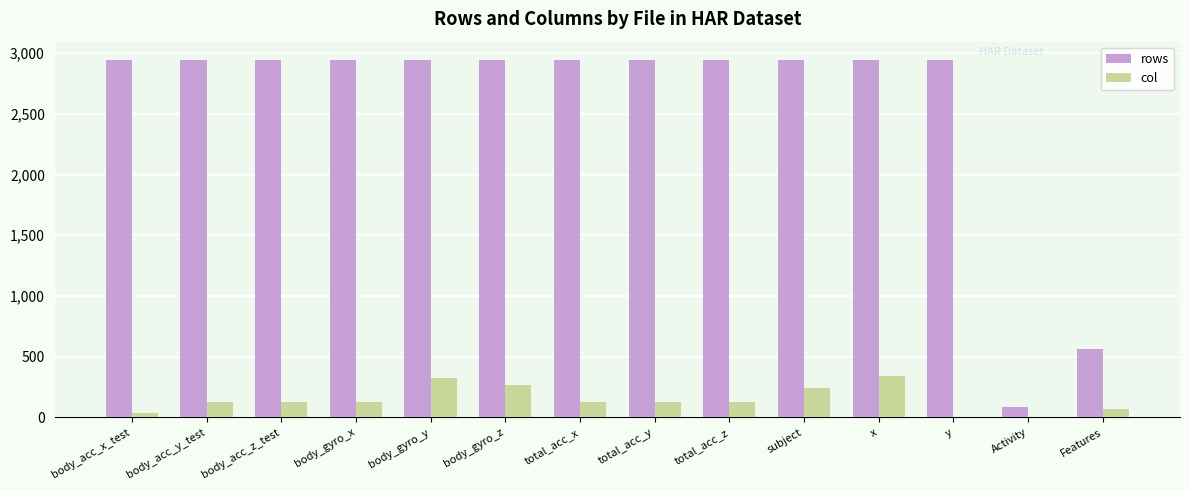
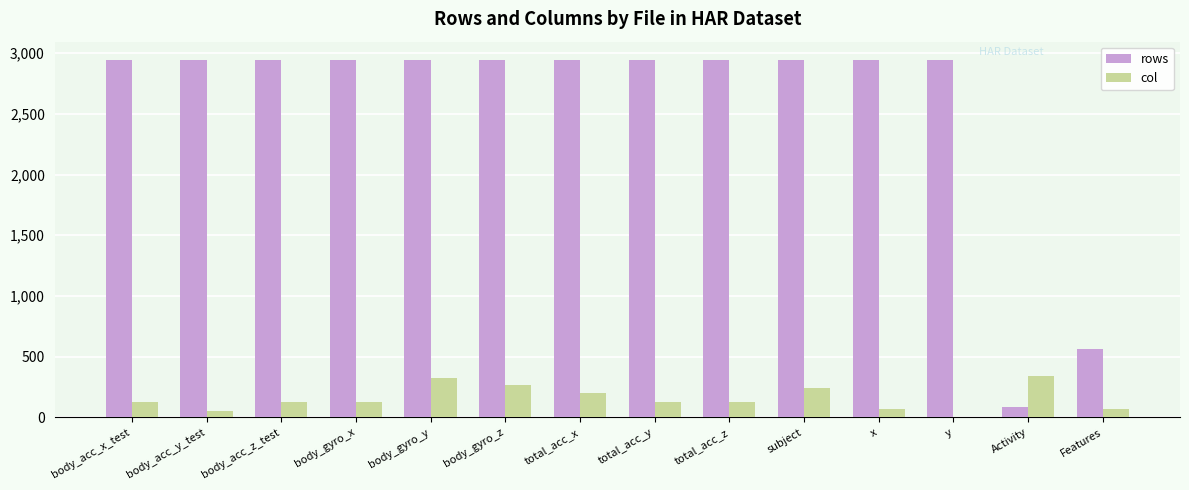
  {
    "rows": {
      "body_acc_x_test": "2,950",
      "body_acc_y_test": "2,950",
      "body_acc_z_test": "2,950",
      "body_gyro_x": "2,950",
      "body_gyro_y": "2,950",
      "body_gyro_z": "2,950",
      "total_acc_x": "2,950",
      "total_acc_y": "2,950",
      "total_acc_z": "2,950",
      "subject": "2,950",
      "x": "2,950",
      "y": "2,950",
      "Activity": "90",
      "Features": "560"
    },
    "col": {
-     "body_acc_x_test": "30",
-     "body_acc_y_test": "130",
+     "body_acc_x_test": "130",
+     "body_acc_y_test": "50",
      "body_acc_z_test": "130",
      "body_gyro_x": "130",
      "body_gyro_y": "330",
      "body_gyro_z": "270",
-     "total_acc_x": "130",
+     "total_acc_x": "200",
      "total_acc_y": "130",
      "total_acc_z": "130",
      "subject": "240",
-     "x": "340",
-     "Activity": "0",
+     "x": "70",
+     "Activity": "340",
      "Features": "70"
    }
  }
